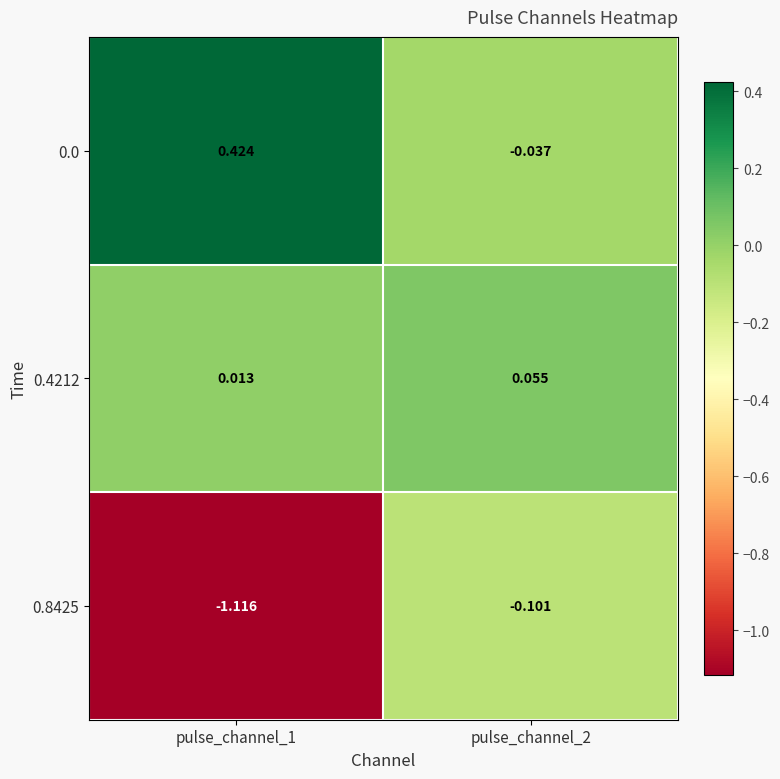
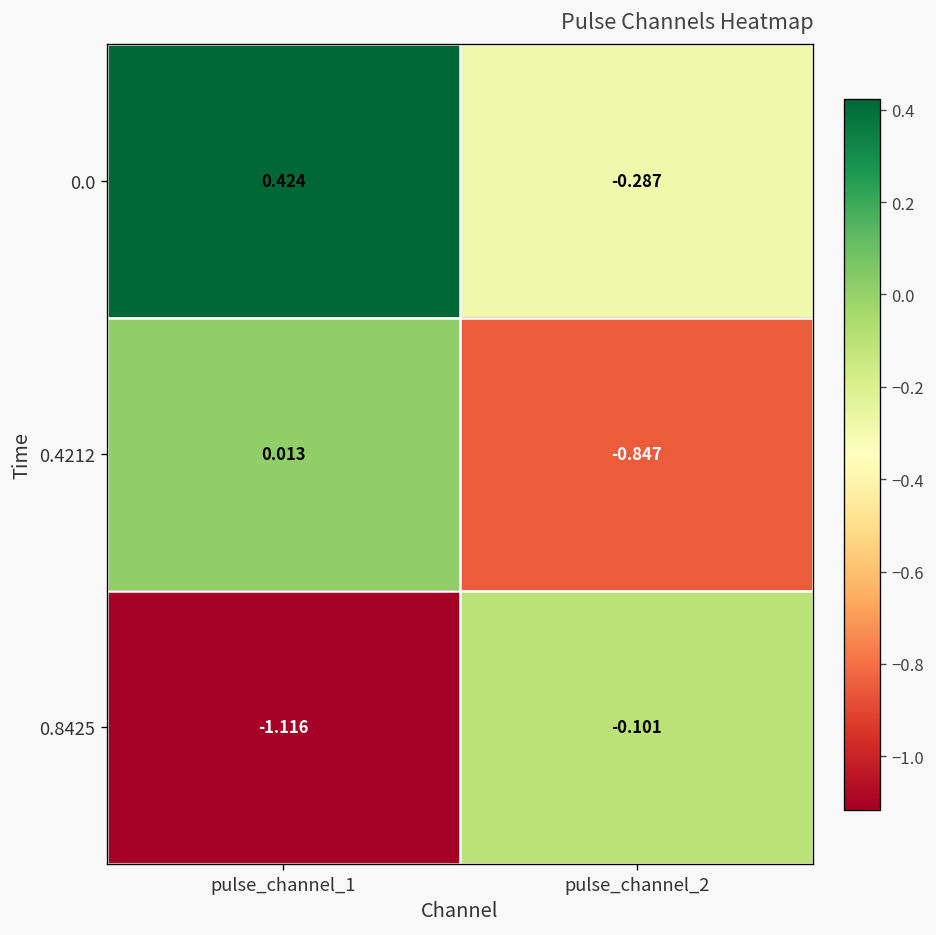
  {
    "0.0": {
      "pulse_channel_1": 0.424,
-     "pulse_channel_2": -0.037
+     "pulse_channel_2": -0.287
    },
    "0.4212": {
      "pulse_channel_1": 0.013,
-     "pulse_channel_2": 0.055
+     "pulse_channel_2": -0.847
    },
    "0.8425": {
      "pulse_channel_1": -1.116,
      "pulse_channel_2": -0.101
    }
  }
